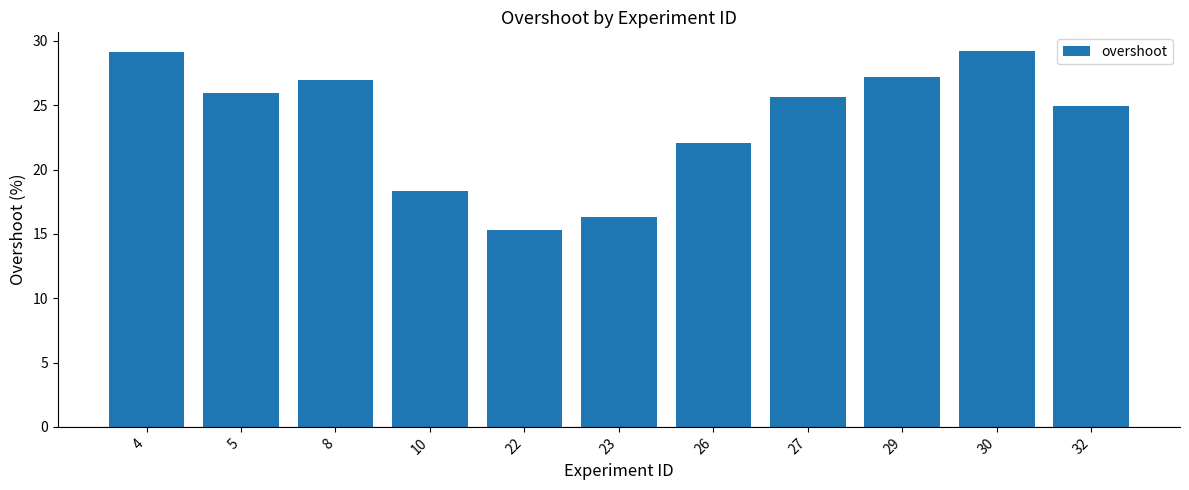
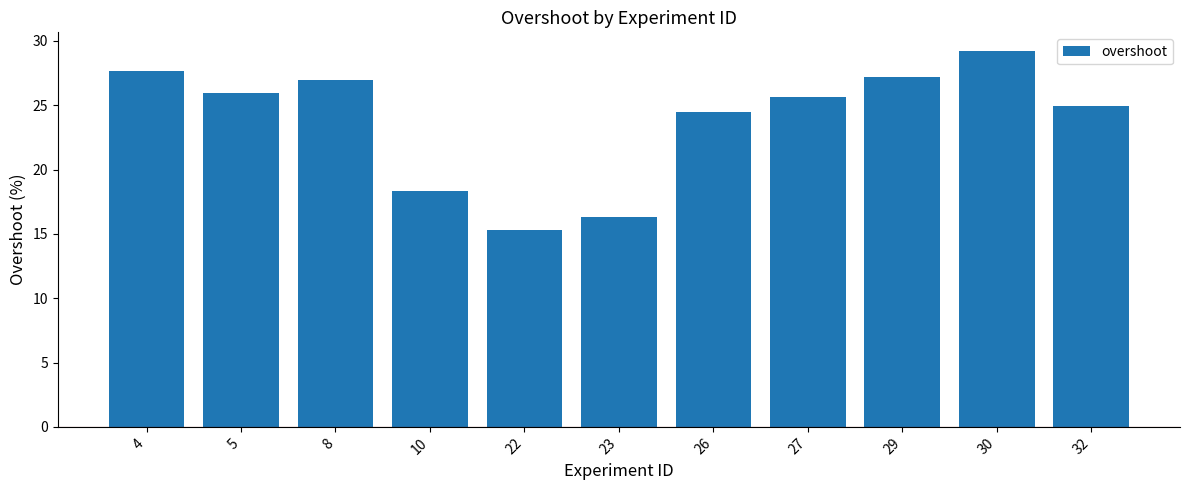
  {
-   "4": 29.1,
+   "4": 27.7,
    "5": 25.9,
    "8": 26.9,
    "10": 18.3,
    "22": 15.3,
    "23": 16.3,
-   "26": 22.0,
+   "26": 24.5,
    "27": 25.6,
    "29": 27.2,
    "30": 29.2,
    "32": 24.9
  }
